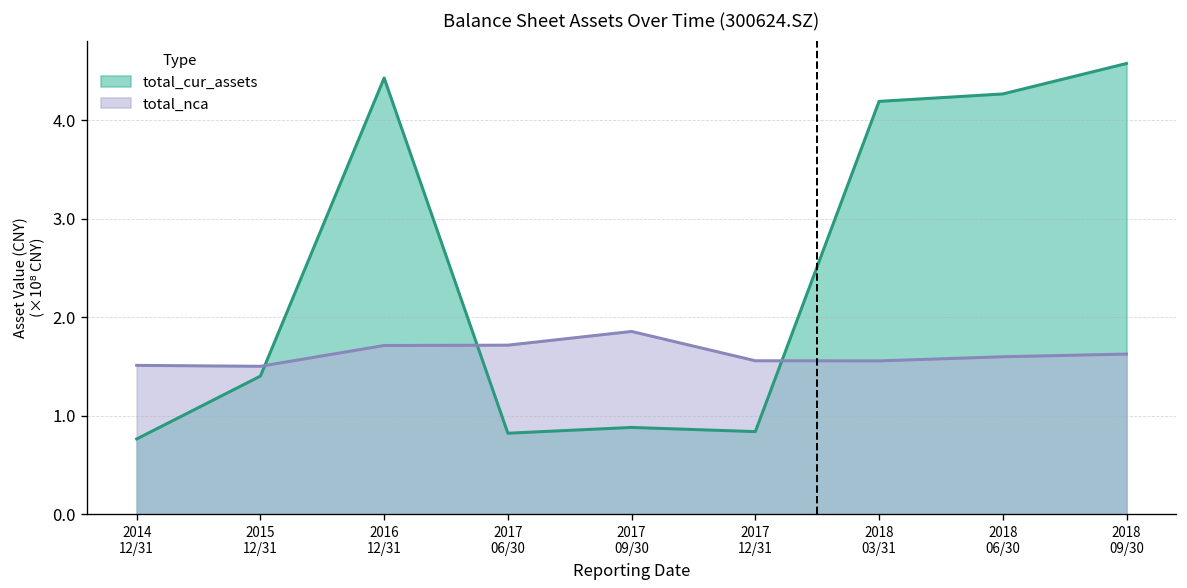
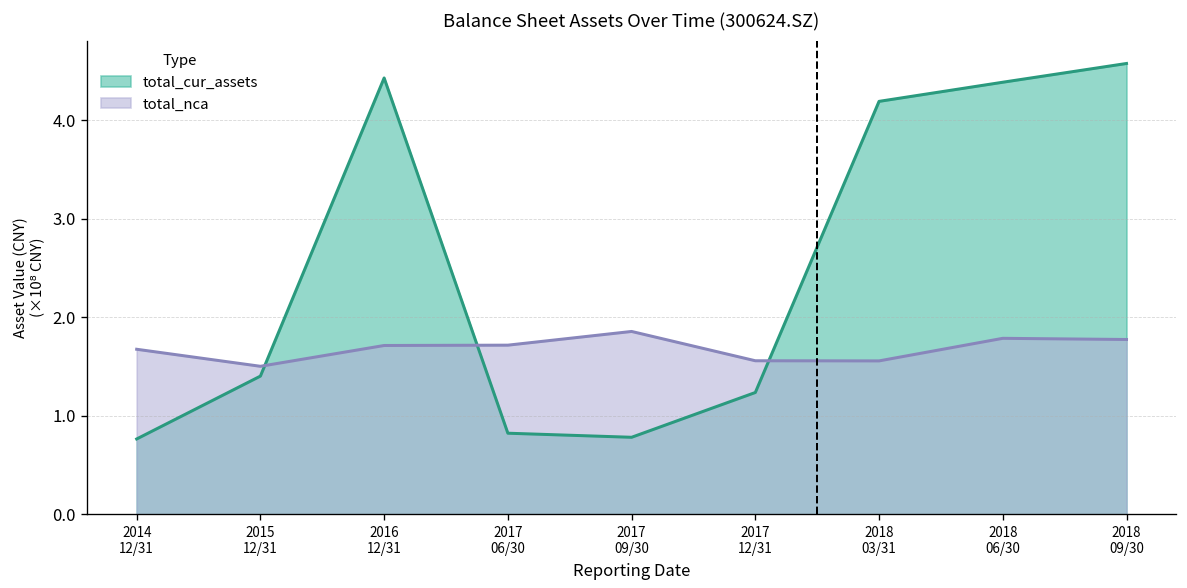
  {
    "total_cur_assets": {
      "2014 12/31": 0.8,
      "2015 12/31": 1.4,
      "2016 12/31": 4.4,
      "2017 06/30": 0.8,
-     "2017 09/30": 0.9,
-     "2017 12/31": 0.8,
+     "2017 09/30": 0.8,
+     "2017 12/31": 1.2,
      "2018 03/31": 4.2,
-     "2018 06/30": 4.3,
+     "2018 06/30": 4.4,
      "2018 09/30": 4.6
    },
    "total_nca": {
-     "2014 12/31": 1.5,
+     "2014 12/31": 1.7,
      "2015 12/31": 1.5,
      "2016 12/31": 1.7,
      "2017 06/30": 1.7,
      "2017 09/30": 1.9,
      "2017 12/31": 1.6,
      "2018 03/31": 1.6,
-     "2018 06/30": 1.6,
-     "2018 09/30": 1.6
+     "2018 06/30": 1.8,
+     "2018 09/30": 1.8
    }
  }
